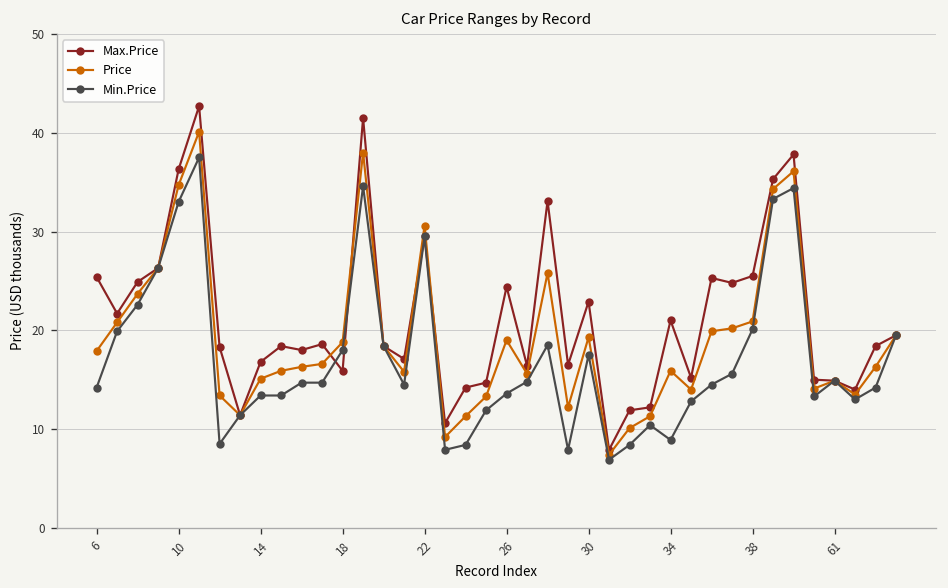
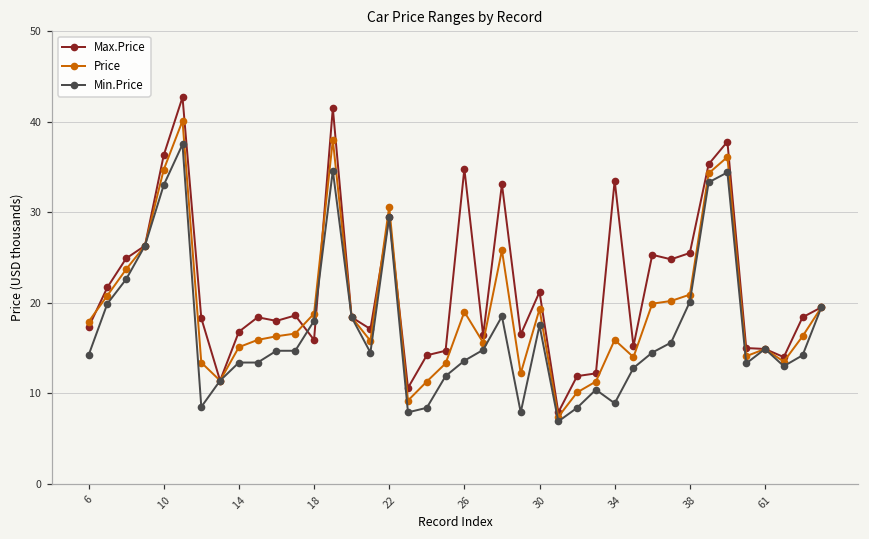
  {
    "Max.Price": {
-     "6": 25,
+     "6": 17,
      "10": 36,
      "14": 17,
      "18": 16,
-     "26": 24,
-     "30": 23,
-     "34": 21,
+     "26": 35,
+     "30": 21,
+     "34": 34,
      "38": 26
    },
    "Price": {
      "6": 18,
      "10": 35,
      "14": 15,
      "18": 19,
      "22": 31,
      "26": 19,
      "30": 19,
      "34": 16,
      "38": 21
    },
    "Min.Price": {
      "6": 14,
      "10": 33,
      "14": 13,
      "18": 18,
      "26": 14,
      "30": 18,
      "34": 9,
      "38": 20
    }
  }
